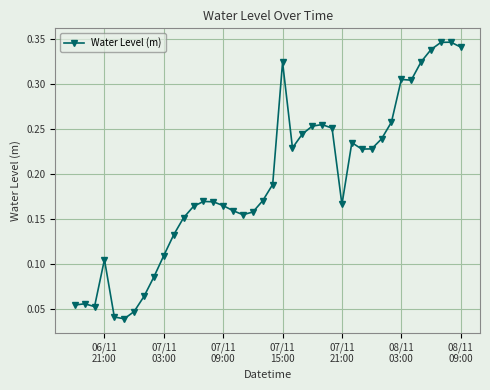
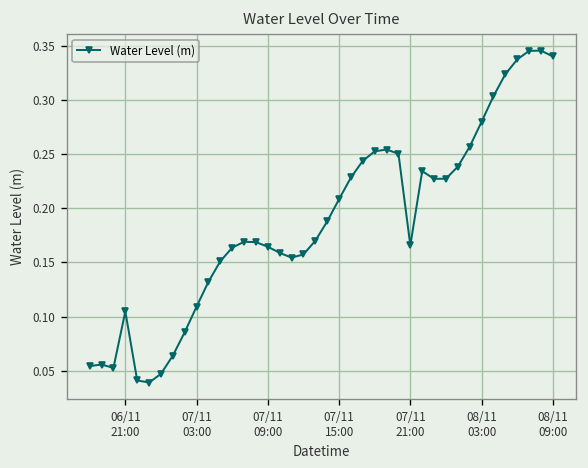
  {
    "06/11 21:00": 0.10,
    "07/11 03:00": 0.11,
    "07/11 09:00": 0.16,
-   "07/11 15:00": 0.32,
+   "07/11 15:00": 0.21,
    "07/11 21:00": 0.17,
-   "08/11 03:00": 0.30,
+   "08/11 03:00": 0.28,
    "08/11 09:00": 0.34
  }
